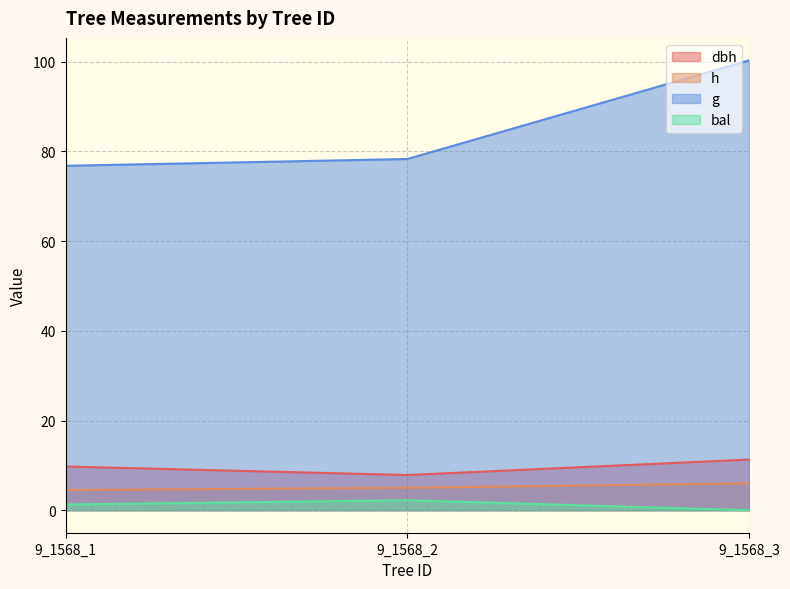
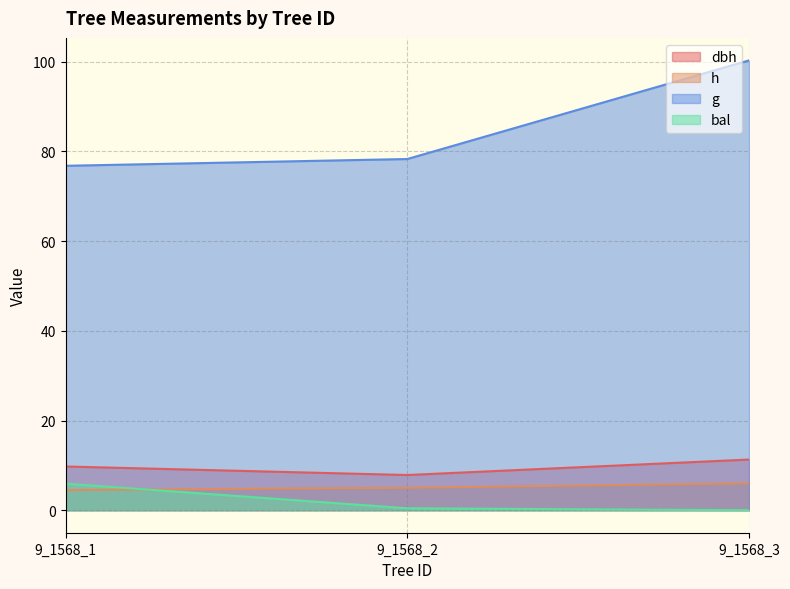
  {
    "g": {
      "9_1568_1": 77,
      "9_1568_2": 78,
      "9_1568_3": 100
    },
    "bal": {
-     "9_1568_1": 1,
-     "9_1568_2": 2,
+     "9_1568_1": 6,
+     "9_1568_2": 0,
      "9_1568_3": 0
    }
  }
